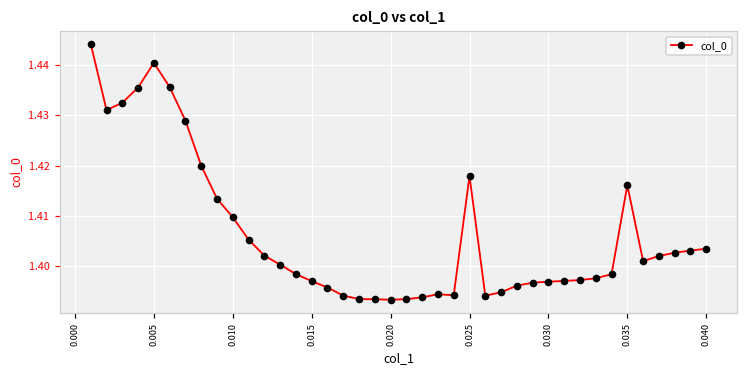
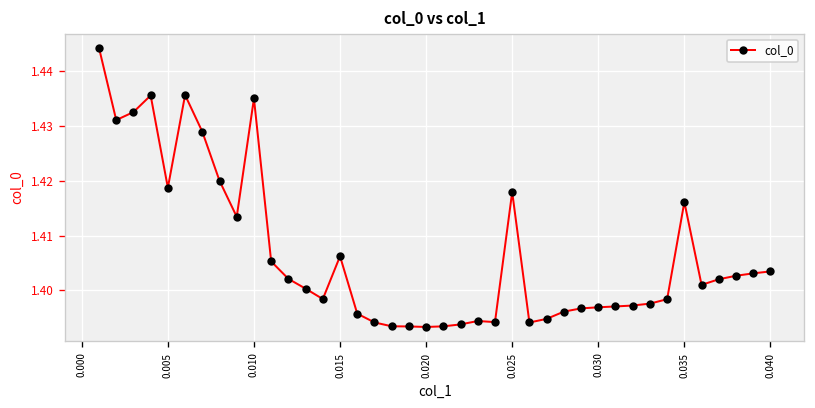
  {
-   "0.005": 1.440,
-   "0.010": 1.410,
-   "0.015": 1.397,
+   "0.005": 1.419,
+   "0.010": 1.435,
+   "0.015": 1.406,
    "0.020": 1.393,
    "0.025": 1.418,
    "0.030": 1.397,
    "0.035": 1.416,
    "0.040": 1.403
  }
